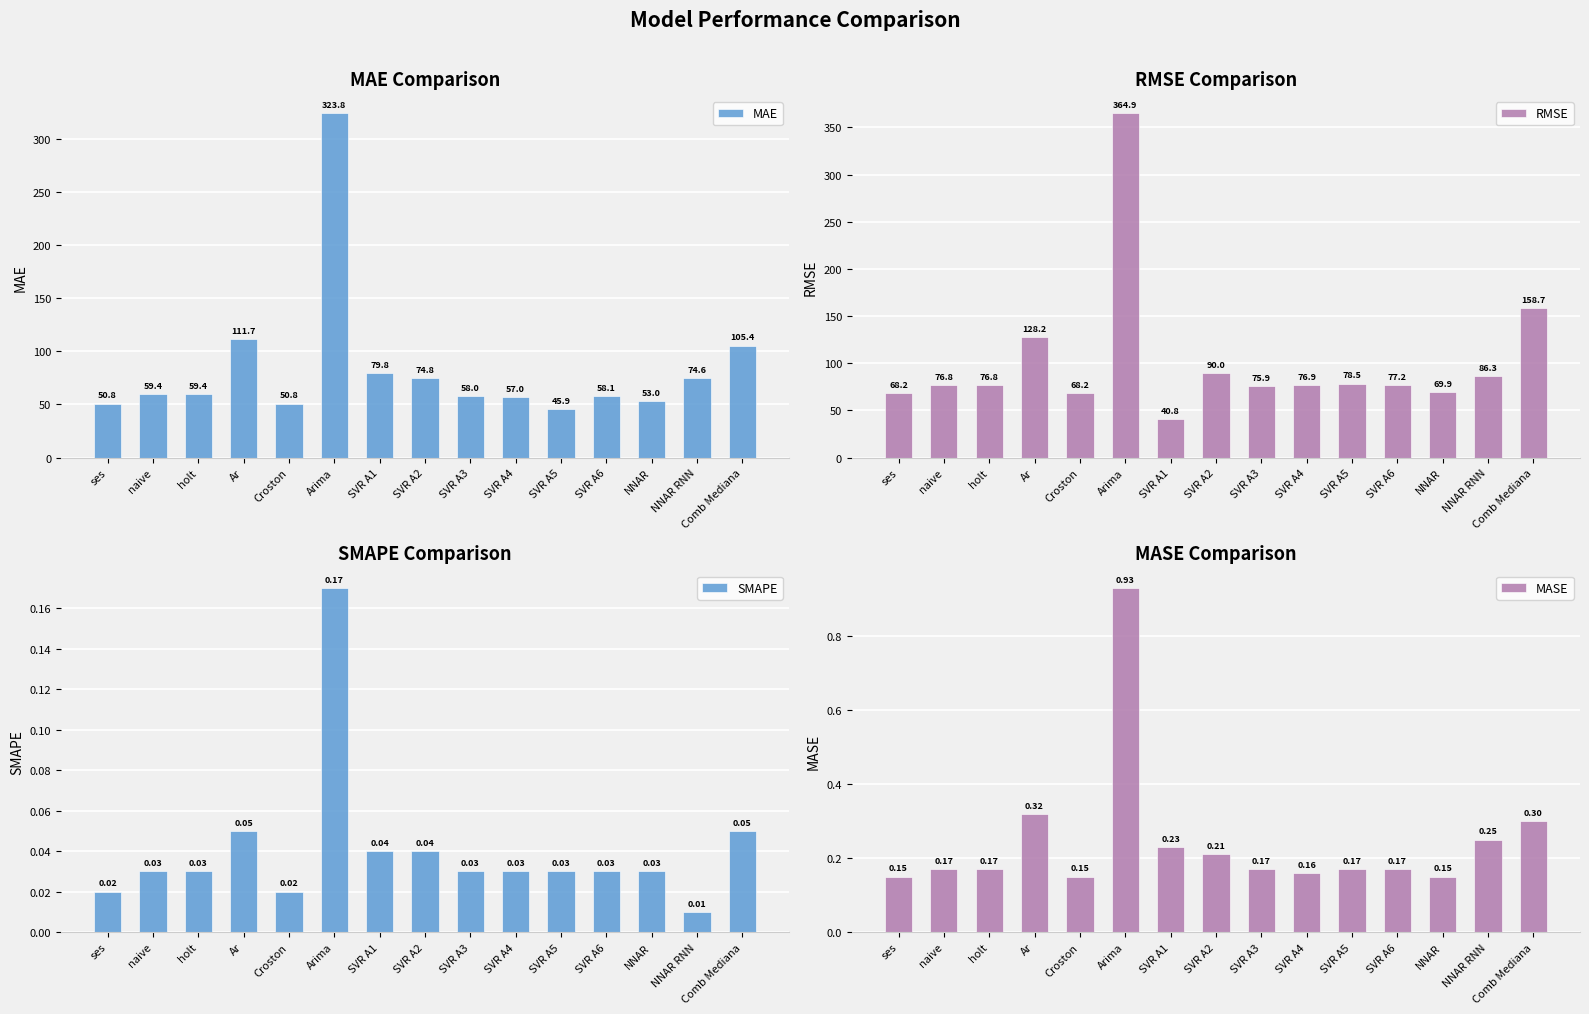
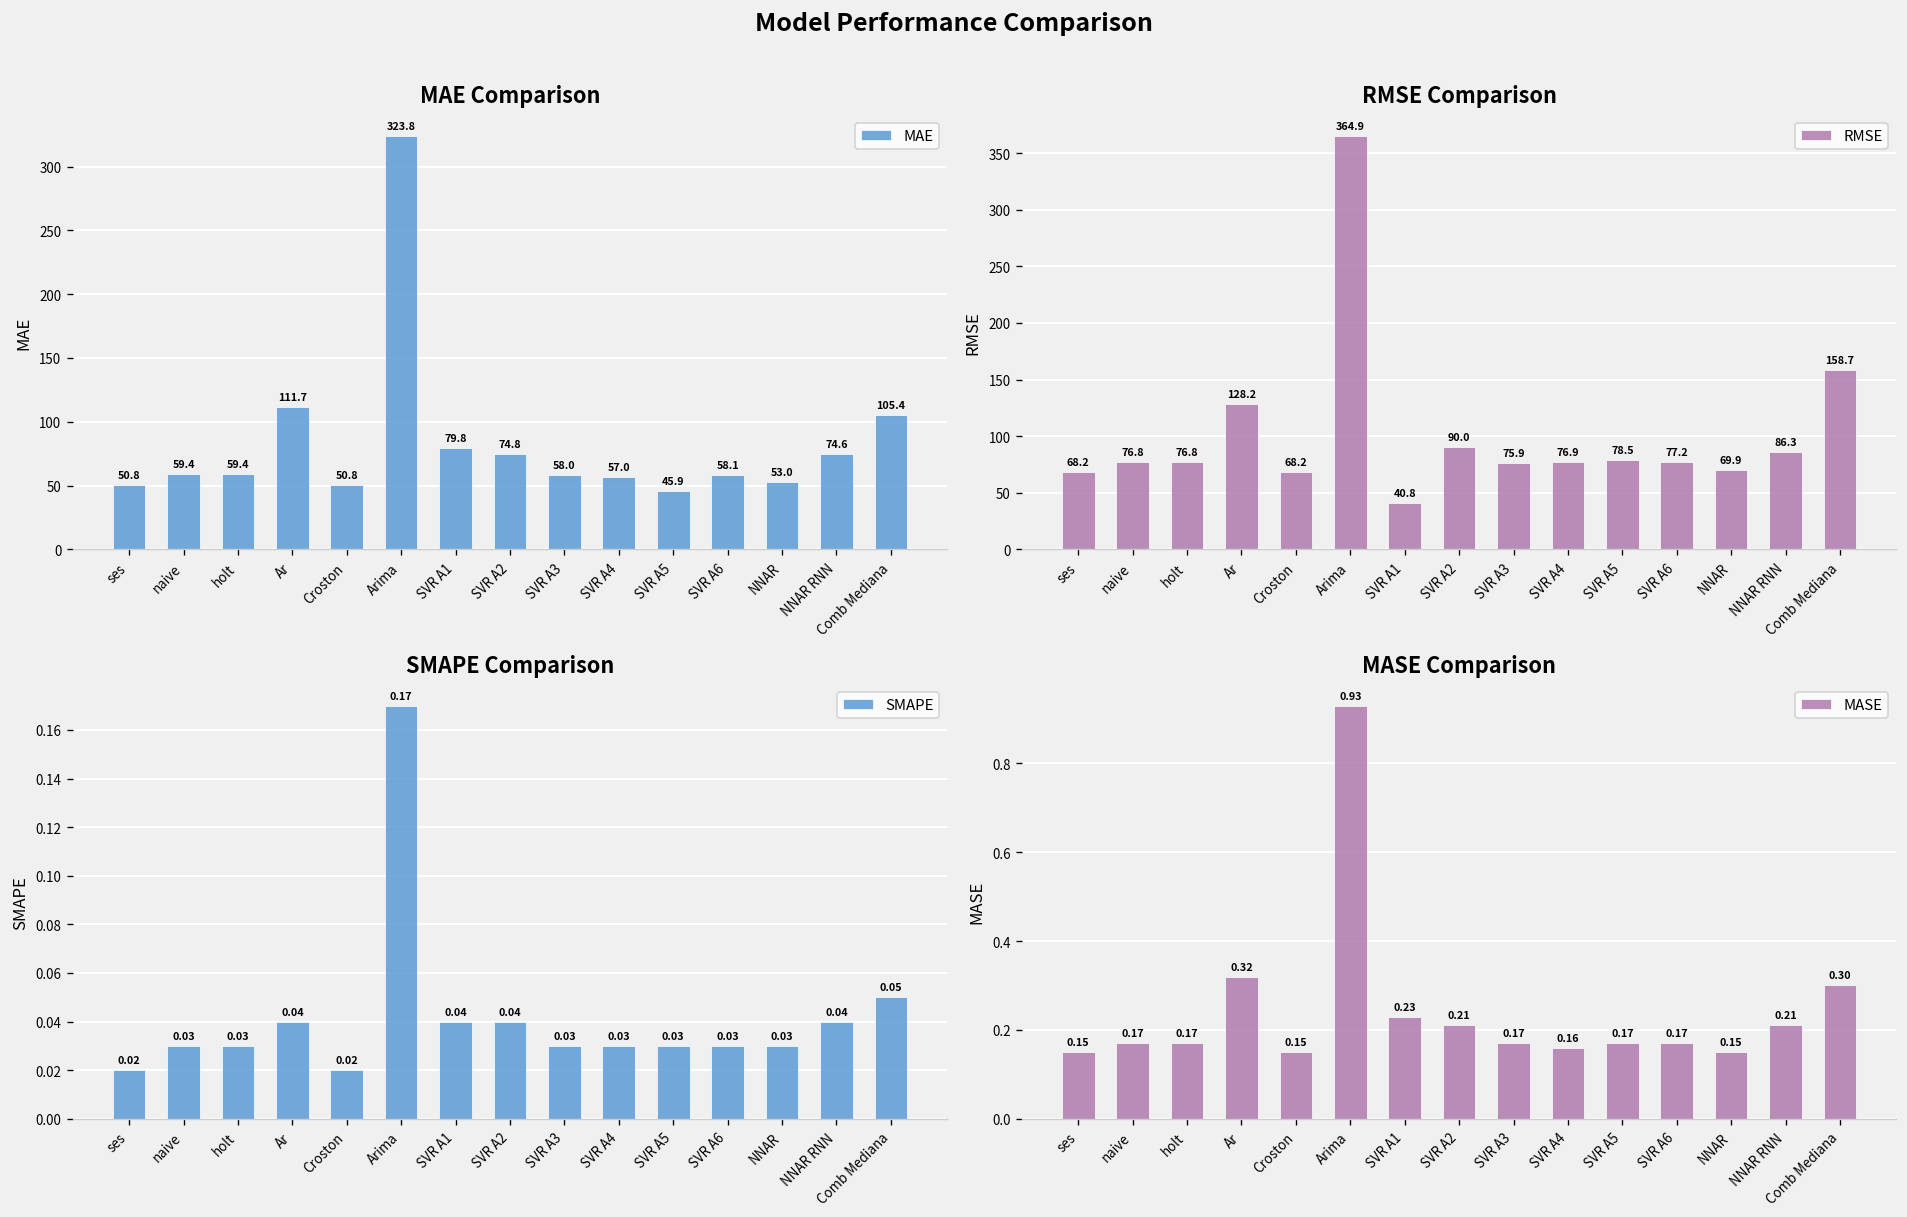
  {
    "MAE Comparison": {
      "ses": 50.8,
      "naive": 59.4,
      "holt": 59.4,
      "Ar": 111.7,
      "Croston": 50.8,
      "Arima": 323.8,
      "SVR A1": 79.8,
      "SVR A2": 74.8,
      "SVR A3": 58.0,
      "SVR A4": 57.0,
      "SVR A5": 45.9,
      "SVR A6": 58.1,
      "NNAR": 53.0,
      "NNAR RNN": 74.6,
      "Comb Mediana": 105.4
    },
    "RMSE Comparison": {
      "ses": 68.2,
      "naive": 76.8,
      "holt": 76.8,
      "Ar": 128.2,
      "Croston": 68.2,
      "Arima": 364.9,
      "SVR A1": 40.8,
      "SVR A2": 90.0,
      "SVR A3": 75.9,
      "SVR A4": 76.9,
      "SVR A5": 78.5,
      "SVR A6": 77.2,
      "NNAR": 69.9,
      "NNAR RNN": 86.3,
      "Comb Mediana": 158.7
    },
    "SMAPE Comparison": {
      "ses": 0.02,
      "naive": 0.03,
      "holt": 0.03,
-     "Ar": 0.05,
+     "Ar": 0.04,
      "Croston": 0.02,
      "Arima": 0.17,
      "SVR A1": 0.04,
      "SVR A2": 0.04,
      "SVR A3": 0.03,
      "SVR A4": 0.03,
      "SVR A5": 0.03,
      "SVR A6": 0.03,
      "NNAR": 0.03,
-     "NNAR RNN": 0.01,
+     "NNAR RNN": 0.04,
      "Comb Mediana": 0.05
    },
    "MASE Comparison": {
      "ses": 0.15,
      "naive": 0.17,
      "holt": 0.17,
      "Ar": 0.32,
      "Croston": 0.15,
      "Arima": 0.93,
      "SVR A1": 0.23,
      "SVR A2": 0.21,
      "SVR A3": 0.17,
      "SVR A4": 0.16,
      "SVR A5": 0.17,
      "SVR A6": 0.17,
      "NNAR": 0.15,
-     "NNAR RNN": 0.25,
+     "NNAR RNN": 0.21,
      "Comb Mediana": 0.30
    }
  }
